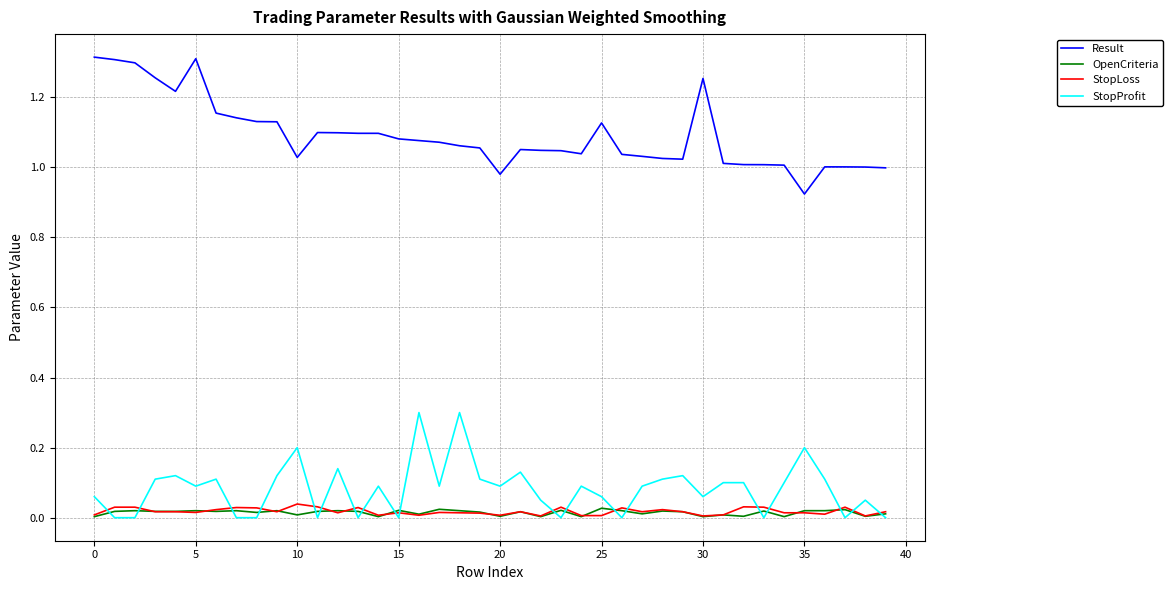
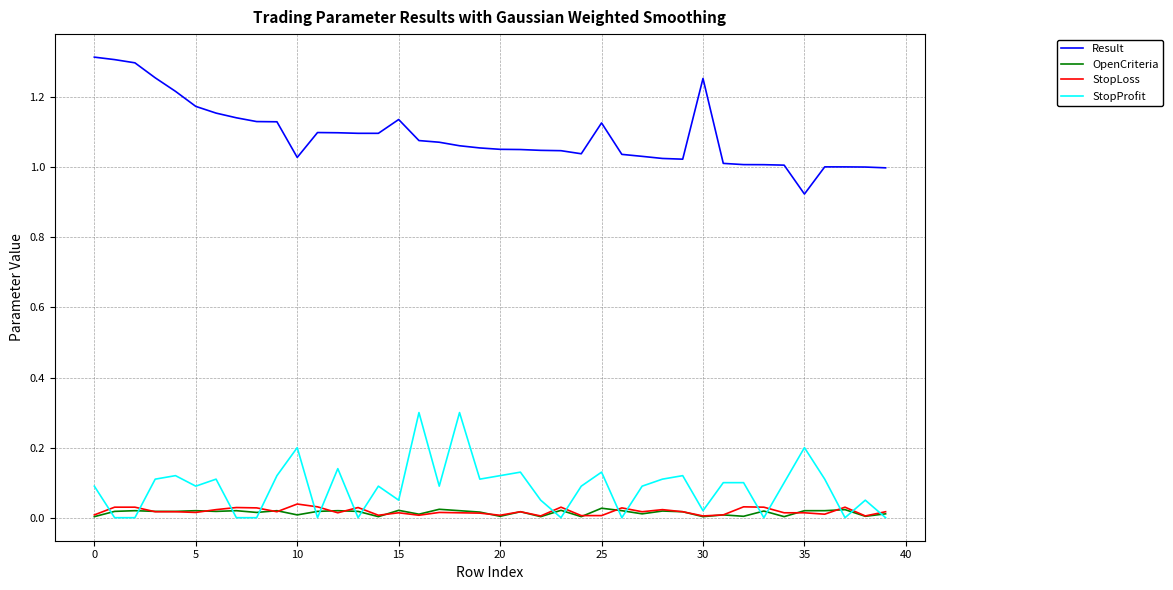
  {
    "Result": {
      "0": 1.31,
-     "5": 1.31,
+     "5": 1.17,
      "10": 1.03,
-     "15": 1.08,
-     "20": 0.98,
+     "15": 1.14,
+     "20": 1.05,
      "25": 1.13,
      "30": 1.25,
      "35": 0.92
    },
    "OpenCriteria": {
      "10": 0.01,
      "25": 0.03
    },
    "StopLoss": {
      "10": 0.04,
      "25": 0.01
    },
    "StopProfit": {
-     "0": 0.06,
+     "0": 0.09,
      "5": 0.09,
      "10": 0.20,
-     "15": 0.00,
-     "20": 0.09,
-     "25": 0.06,
-     "30": 0.06,
+     "15": 0.05,
+     "20": 0.12,
+     "25": 0.13,
+     "30": 0.02,
      "35": 0.20
    }
  }
